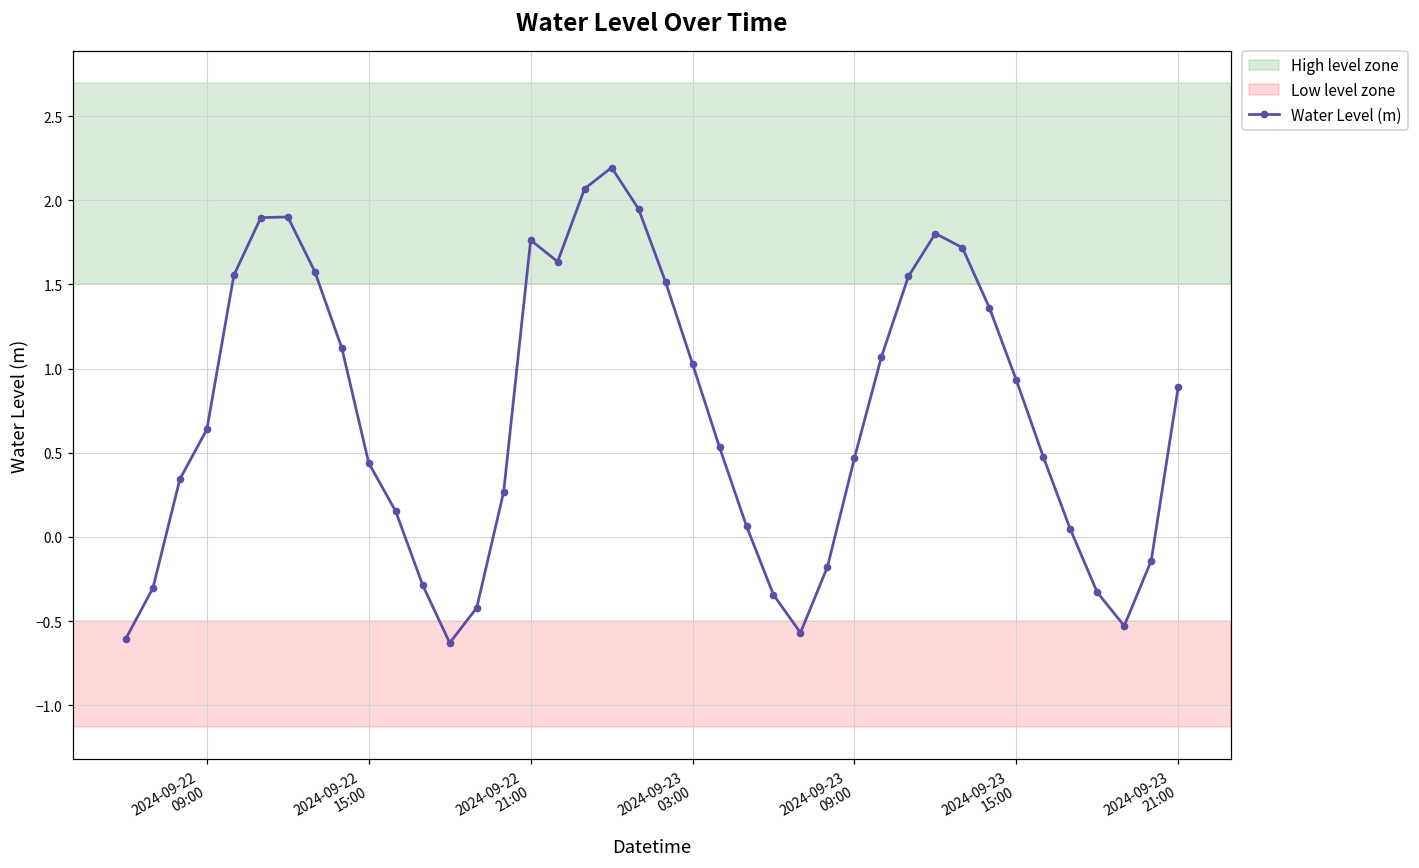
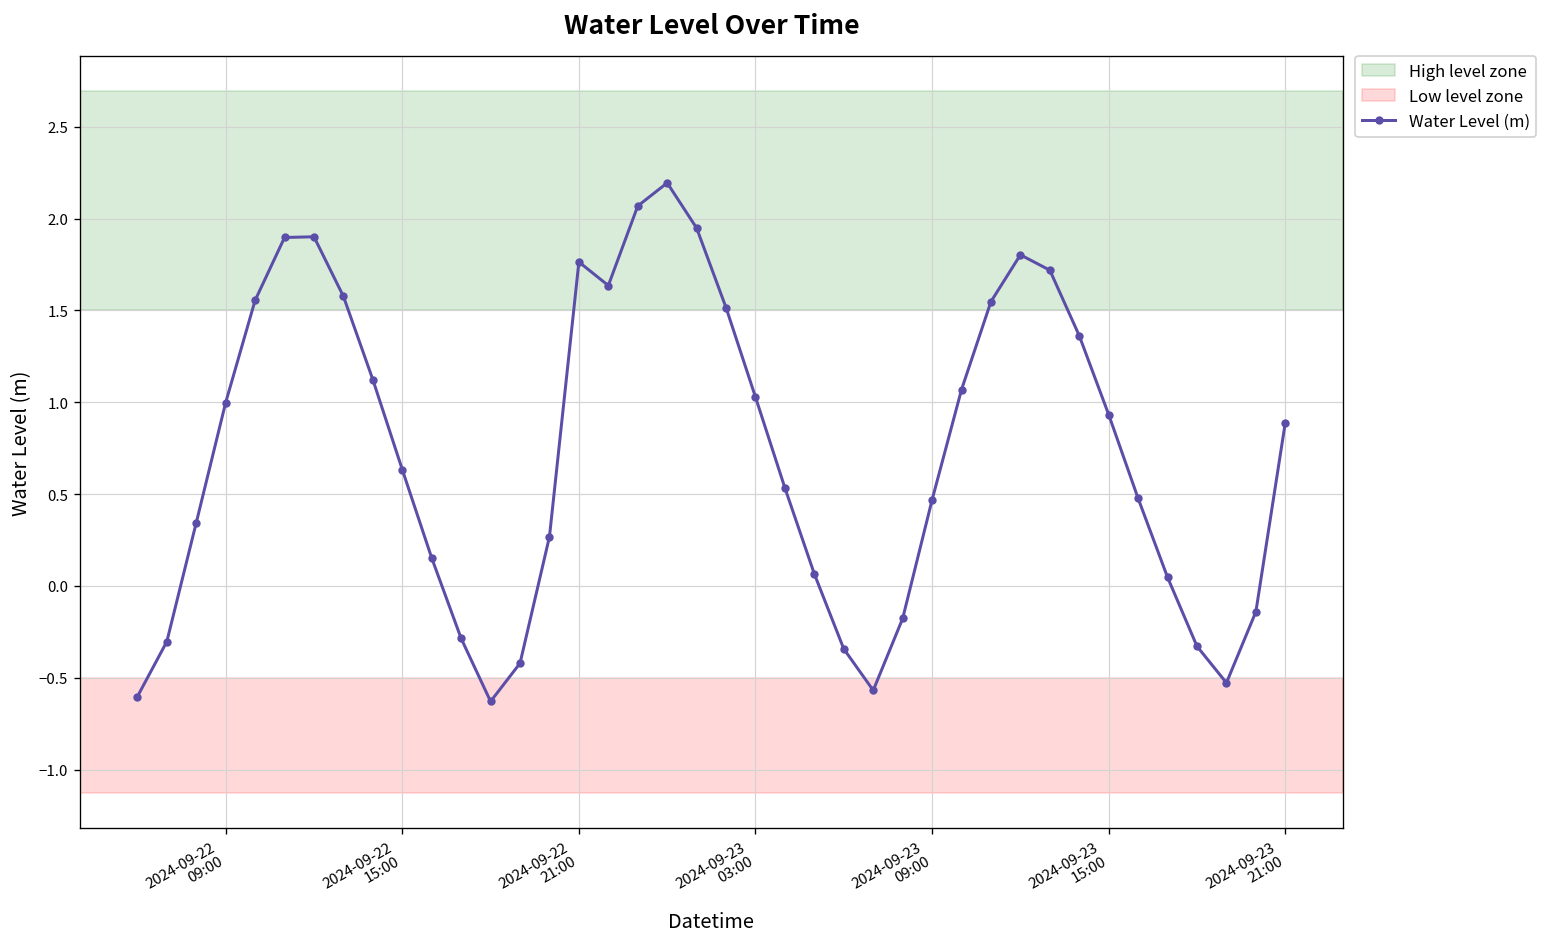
  {
-   "2024-09-22 09:00": 0.64,
-   "2024-09-22 15:00": 0.44,
+   "2024-09-22 09:00": 1.00,
+   "2024-09-22 15:00": 0.63,
    "2024-09-22 21:00": 1.76,
    "2024-09-23 03:00": 1.03,
    "2024-09-23 09:00": 0.47,
    "2024-09-23 15:00": 0.93,
    "2024-09-23 21:00": 0.89
  }
